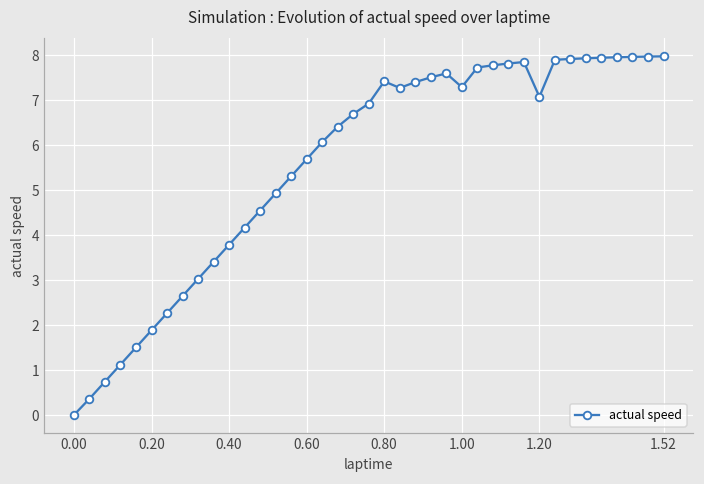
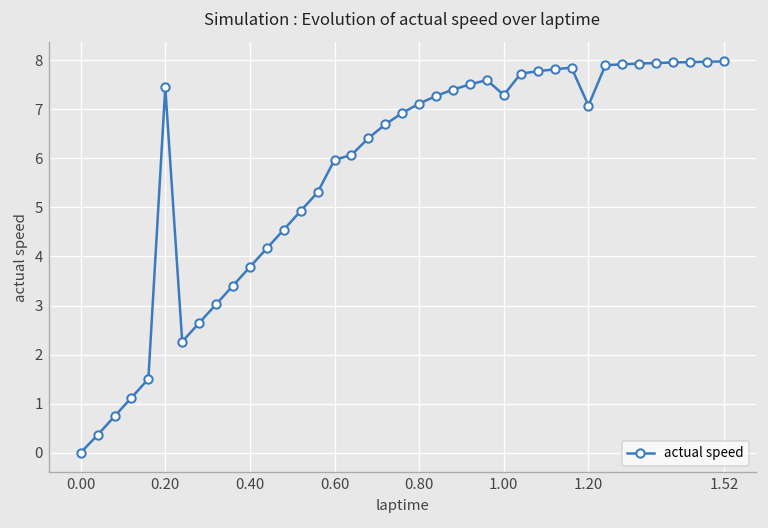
  {
    "0.00": 0.0,
-   "0.20": 1.9,
+   "0.20": 7.4,
    "0.40": 3.8,
-   "0.60": 5.7,
-   "0.80": 7.4,
+   "0.60": 6.0,
+   "0.80": 7.1,
    "1.00": 7.3,
    "1.20": 7.1,
    "1.52": 8.0
  }
